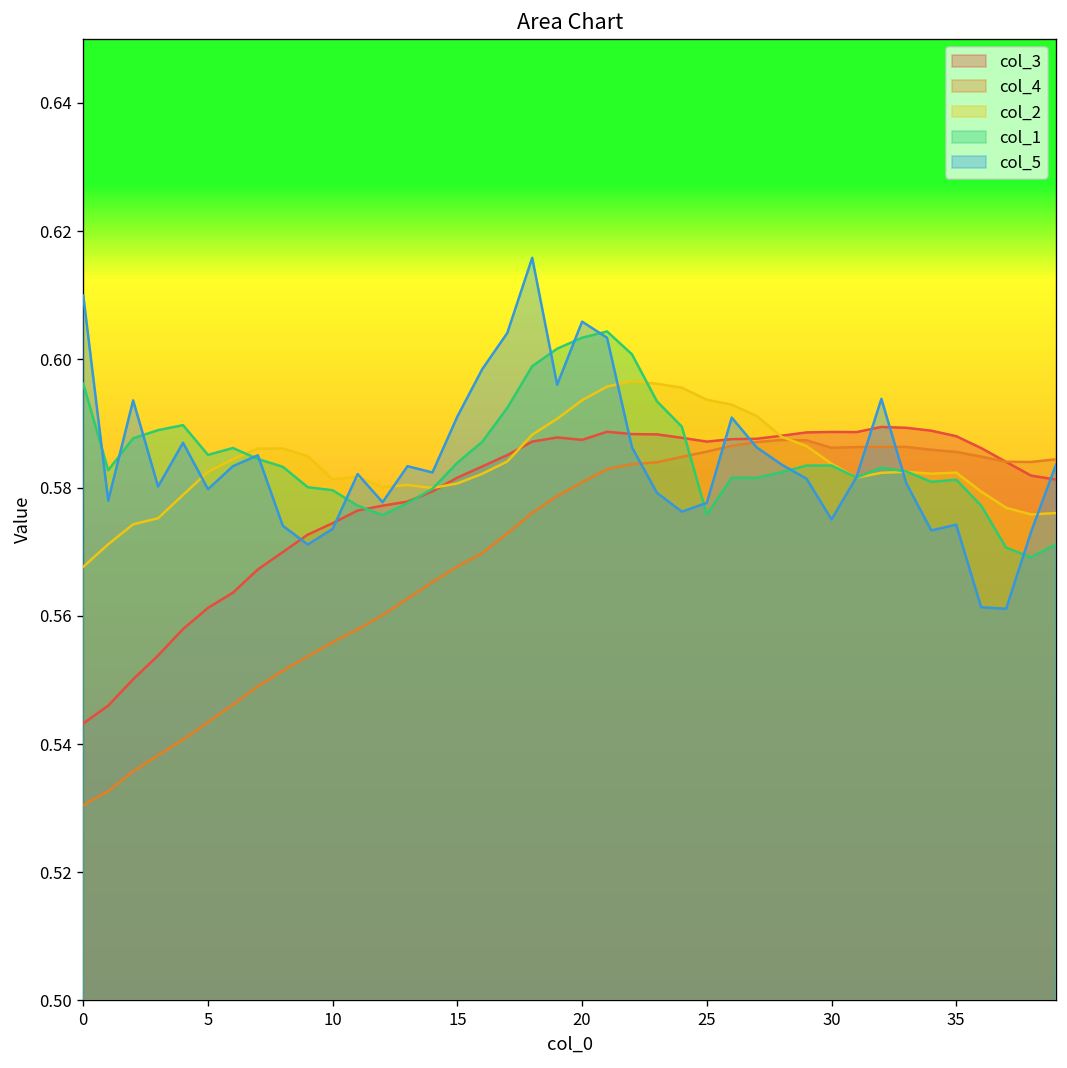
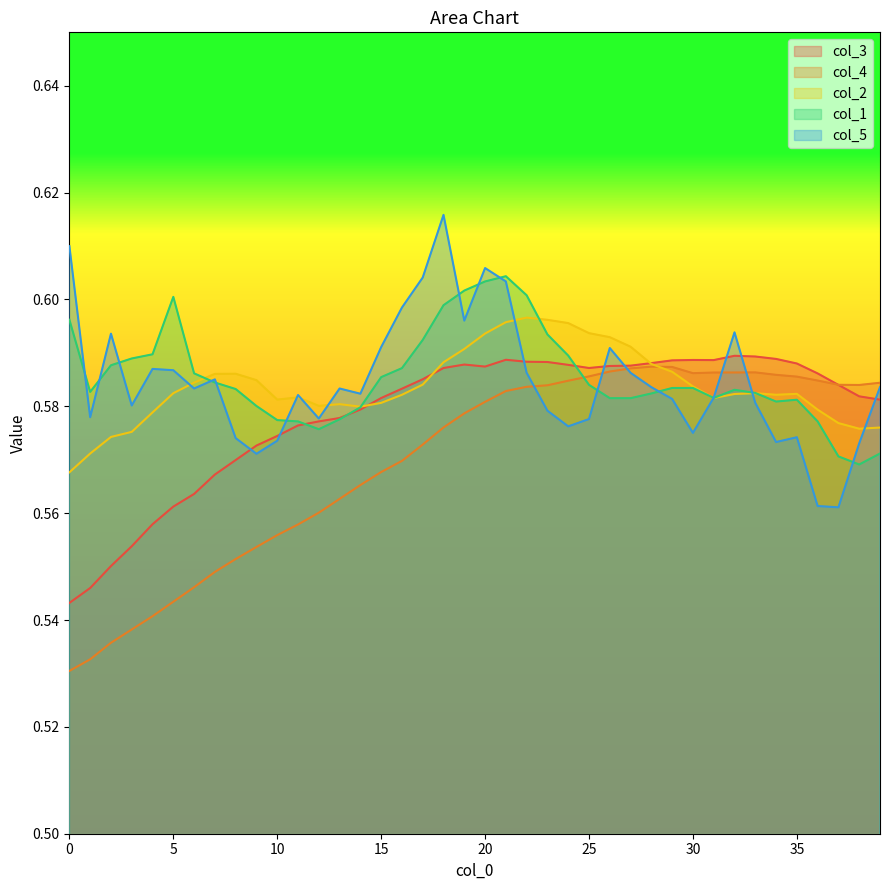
  {
    "col_1": {
      "0": 0.596,
-     "5": 0.585,
-     "10": 0.580,
-     "15": 0.584,
+     "5": 0.600,
+     "10": 0.577,
+     "15": 0.585,
      "20": 0.603,
-     "25": 0.576,
+     "25": 0.584,
      "35": 0.581
    },
    "col_5": {
      "0": 0.610,
-     "5": 0.580,
+     "5": 0.587,
      "10": 0.574,
      "15": 0.591,
      "20": 0.606,
      "25": 0.578,
      "30": 0.575,
      "35": 0.574
    }
  }
